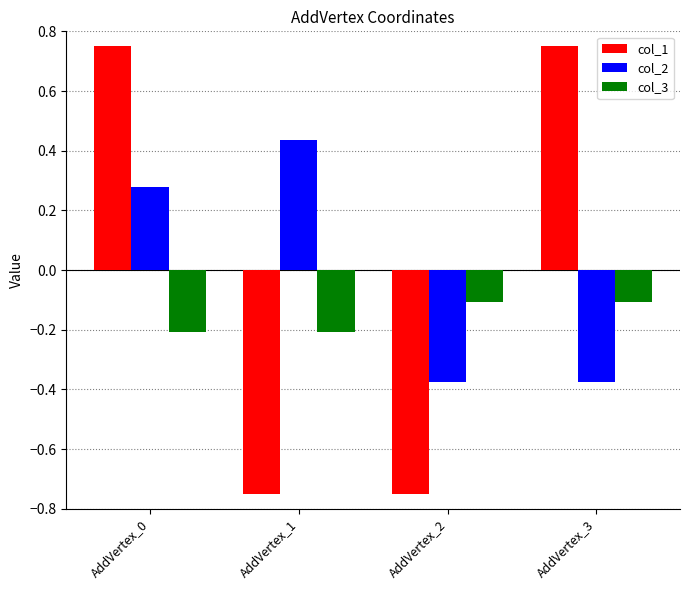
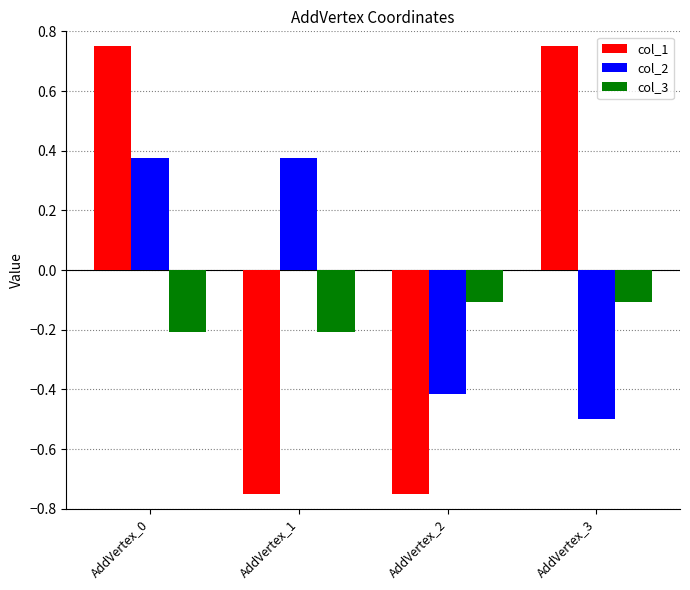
  {
    "col_1": {
      "AddVertex_0": 0.75,
      "AddVertex_1": -0.75,
      "AddVertex_2": -0.75,
      "AddVertex_3": 0.75
    },
    "col_2": {
-     "AddVertex_0": 0.28,
-     "AddVertex_1": 0.44,
-     "AddVertex_2": -0.38,
-     "AddVertex_3": -0.38
+     "AddVertex_0": 0.38,
+     "AddVertex_1": 0.38,
+     "AddVertex_2": -0.42,
+     "AddVertex_3": -0.50
    },
    "col_3": {
      "AddVertex_0": -0.21,
      "AddVertex_1": -0.21,
      "AddVertex_2": -0.11,
      "AddVertex_3": -0.11
    }
  }
